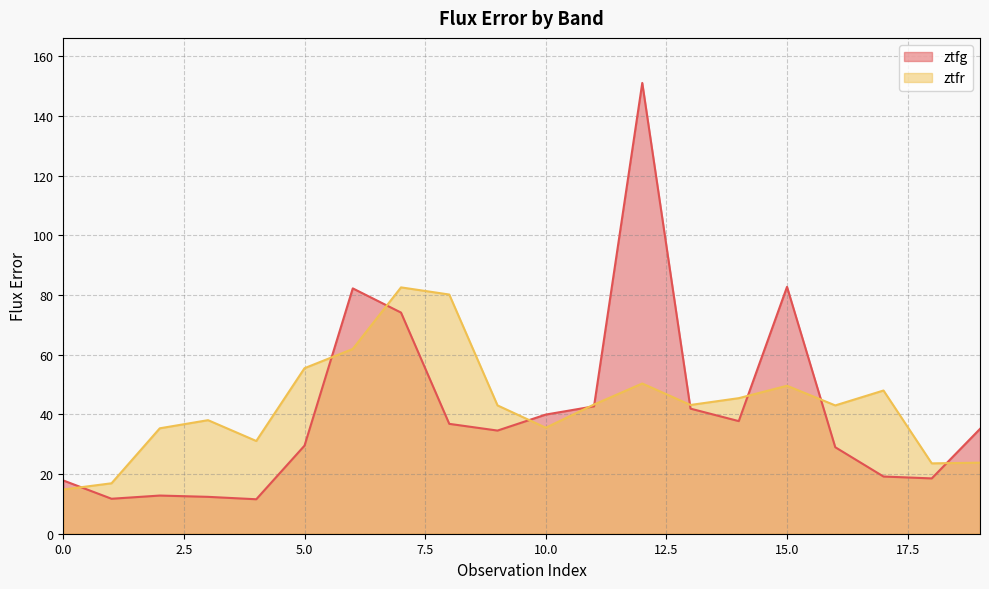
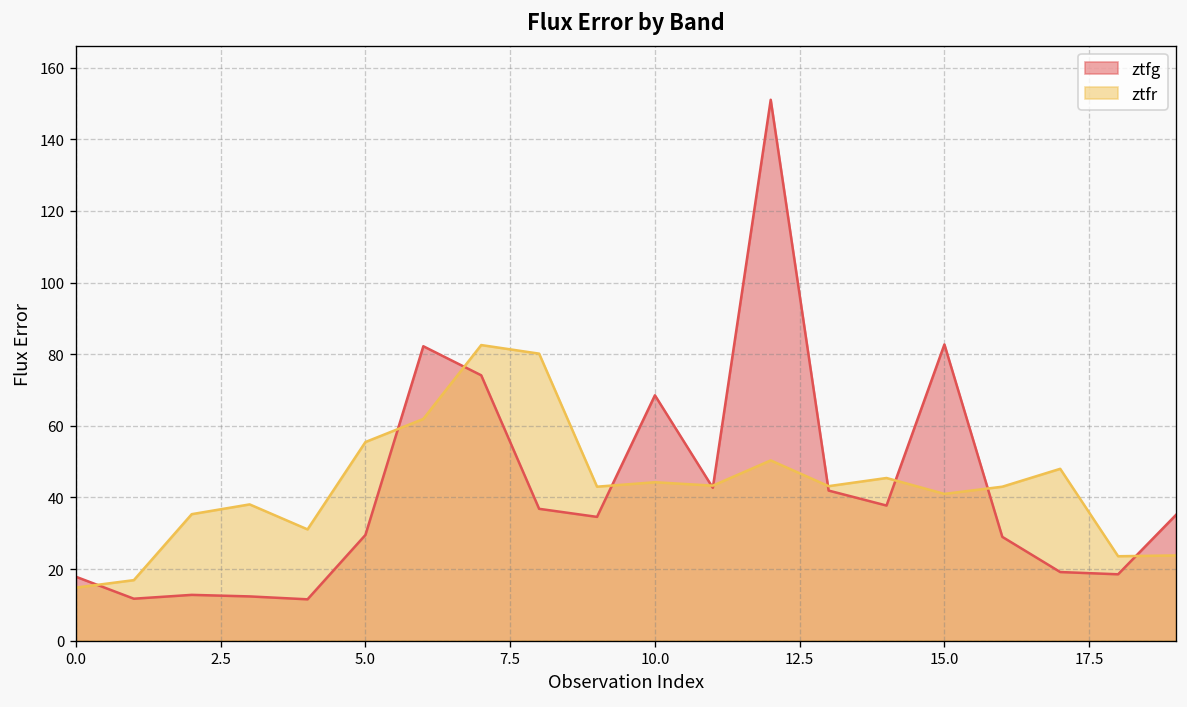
  {
    "ztfg": {
      "0.0": 18,
      "5.0": 30,
-     "10.0": 40,
+     "10.0": 69,
      "15.0": 83
    },
    "ztfr": {
      "0.0": 15,
      "5.0": 55,
-     "10.0": 36,
-     "15.0": 50
+     "10.0": 44,
+     "15.0": 41
    }
  }
